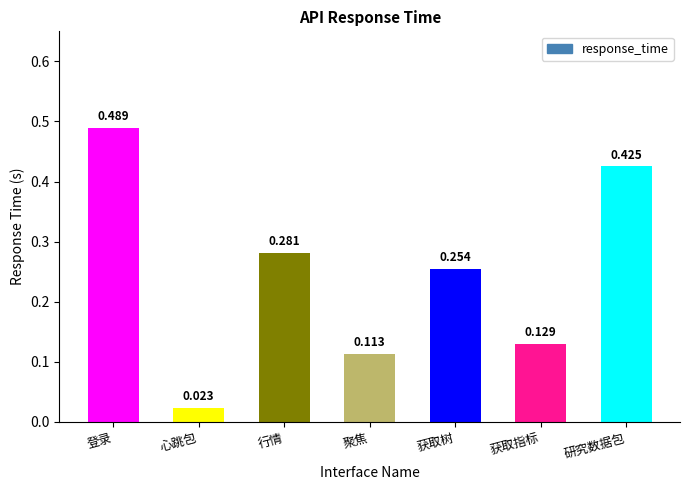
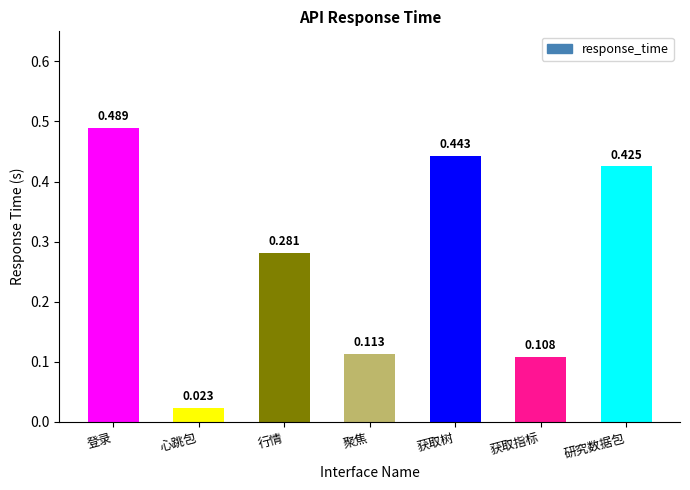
  {
    "登录": 0.489,
    "心跳包": 0.023,
    "行情": 0.281,
    "聚焦": 0.113,
-   "获取树": 0.254,
-   "获取指标": 0.129,
+   "获取树": 0.443,
+   "获取指标": 0.108,
    "研究数据包": 0.425
  }
